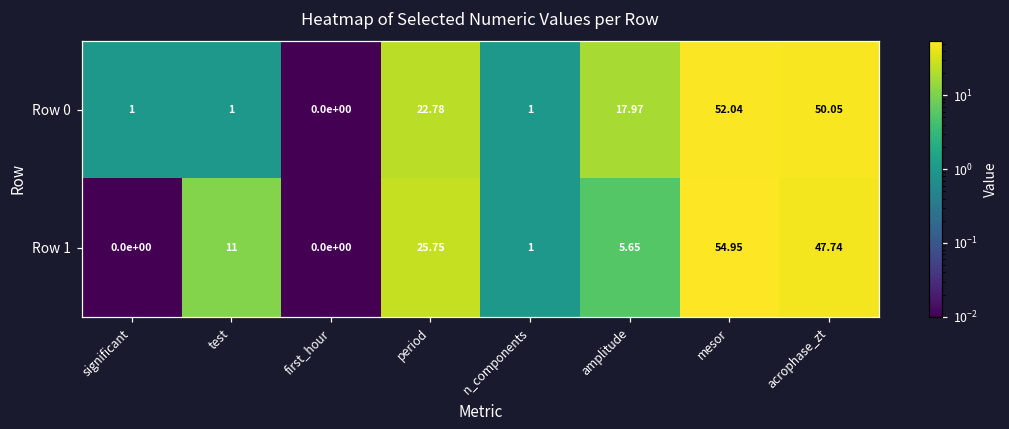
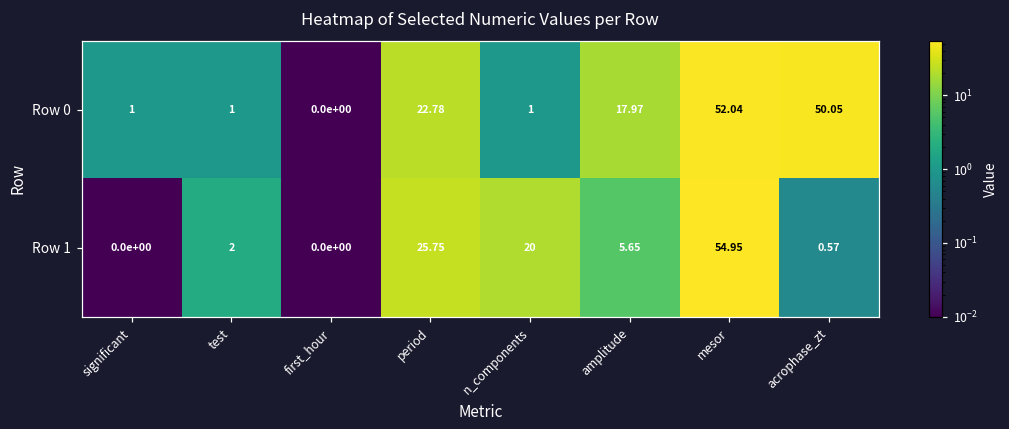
  {
    "Row 0": {
      "significant": "1",
      "test": "1",
      "first_hour": "0.0e+00",
      "period": "22.78",
      "n_components": "1",
      "amplitude": "17.97",
      "mesor": "52.04",
      "acrophase_zt": "50.05"
    },
    "Row 1": {
      "significant": "0.0e+00",
-     "test": "11",
+     "test": "2",
      "first_hour": "0.0e+00",
      "period": "25.75",
-     "n_components": "1",
+     "n_components": "20",
      "amplitude": "5.65",
      "mesor": "54.95",
-     "acrophase_zt": "47.74"
+     "acrophase_zt": "0.57"
    }
  }
